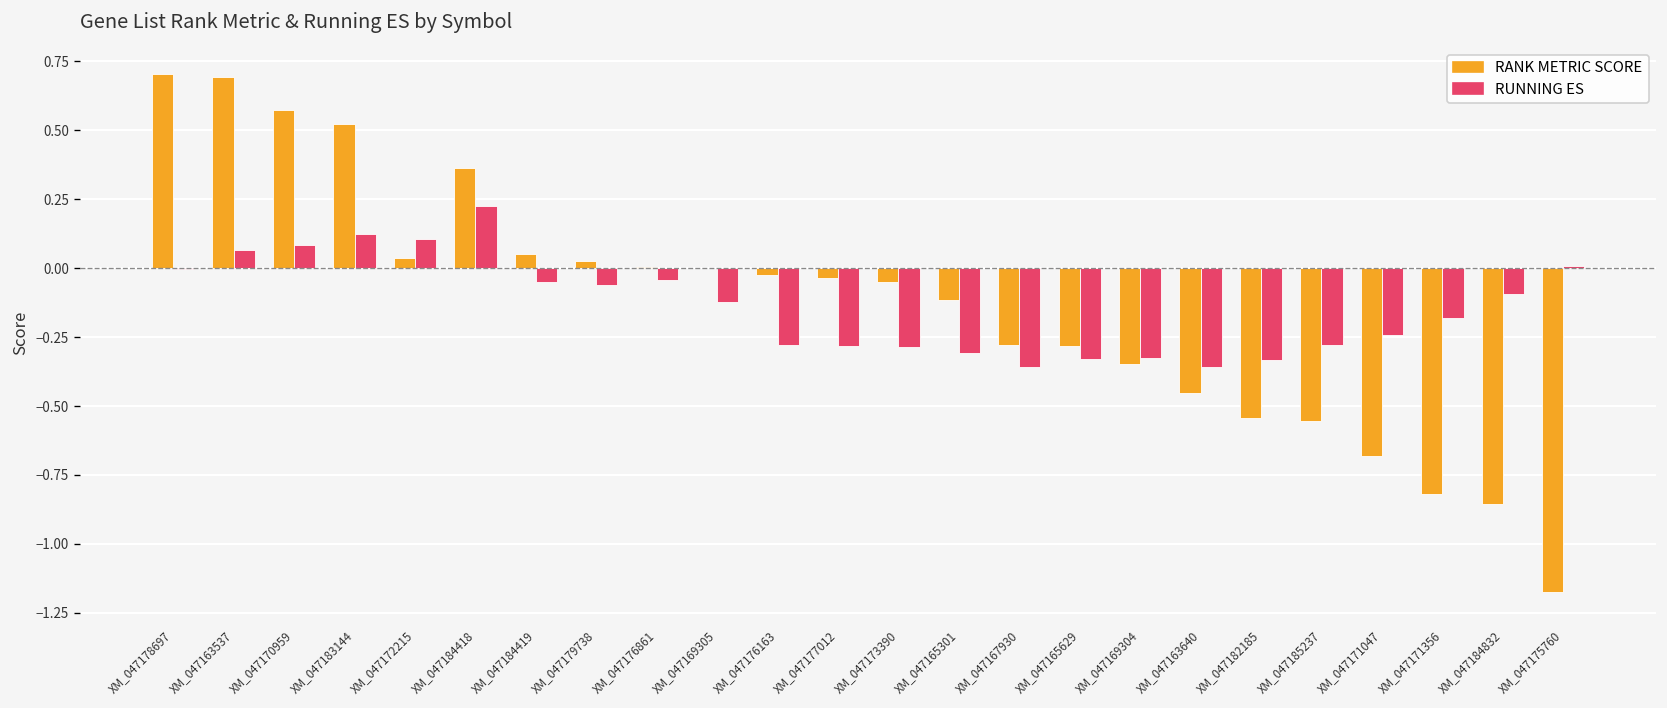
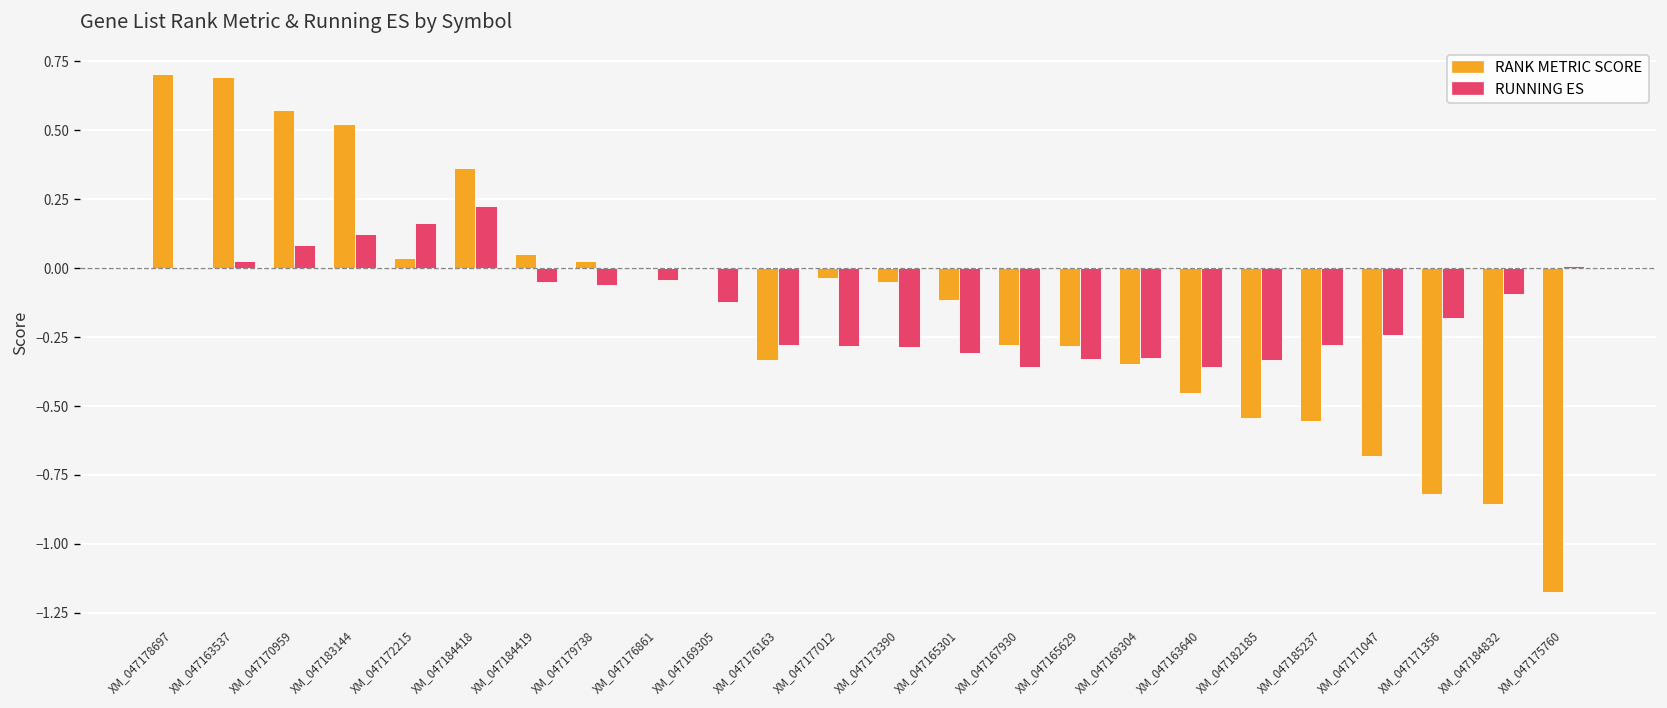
  {
    "RANK METRIC SCORE": {
      "XM_047178697": 0.71,
      "XM_047163537": 0.69,
      "XM_047170959": 0.57,
      "XM_047183144": 0.52,
      "XM_047172215": 0.04,
      "XM_047184418": 0.36,
      "XM_047184419": 0.05,
      "XM_047179738": 0.03,
      "XM_047169305": 0.00,
-     "XM_047176163": -0.02,
+     "XM_047176163": -0.33,
      "XM_047177012": -0.04,
      "XM_047173390": -0.05,
      "XM_047165301": -0.12,
      "XM_047167930": -0.28,
      "XM_047165629": -0.28,
      "XM_047169304": -0.35,
      "XM_047163640": -0.45,
      "XM_047182185": -0.54,
      "XM_047185237": -0.55,
      "XM_047171047": -0.68,
      "XM_047171356": -0.82,
      "XM_047184832": -0.86,
      "XM_047175760": -1.17
    },
    "RUNNING ES": {
-     "XM_047163537": 0.07,
+     "XM_047163537": 0.03,
      "XM_047170959": 0.08,
      "XM_047183144": 0.12,
-     "XM_047172215": 0.10,
+     "XM_047172215": 0.16,
      "XM_047184418": 0.22,
      "XM_047184419": -0.05,
      "XM_047179738": -0.06,
      "XM_047176861": -0.04,
      "XM_047169305": -0.12,
      "XM_047176163": -0.28,
      "XM_047177012": -0.28,
      "XM_047173390": -0.28,
      "XM_047165301": -0.31,
      "XM_047167930": -0.36,
      "XM_047165629": -0.33,
      "XM_047169304": -0.33,
      "XM_047163640": -0.36,
      "XM_047182185": -0.33,
      "XM_047185237": -0.28,
      "XM_047171047": -0.24,
      "XM_047171356": -0.18,
      "XM_047184832": -0.09
    }
  }
